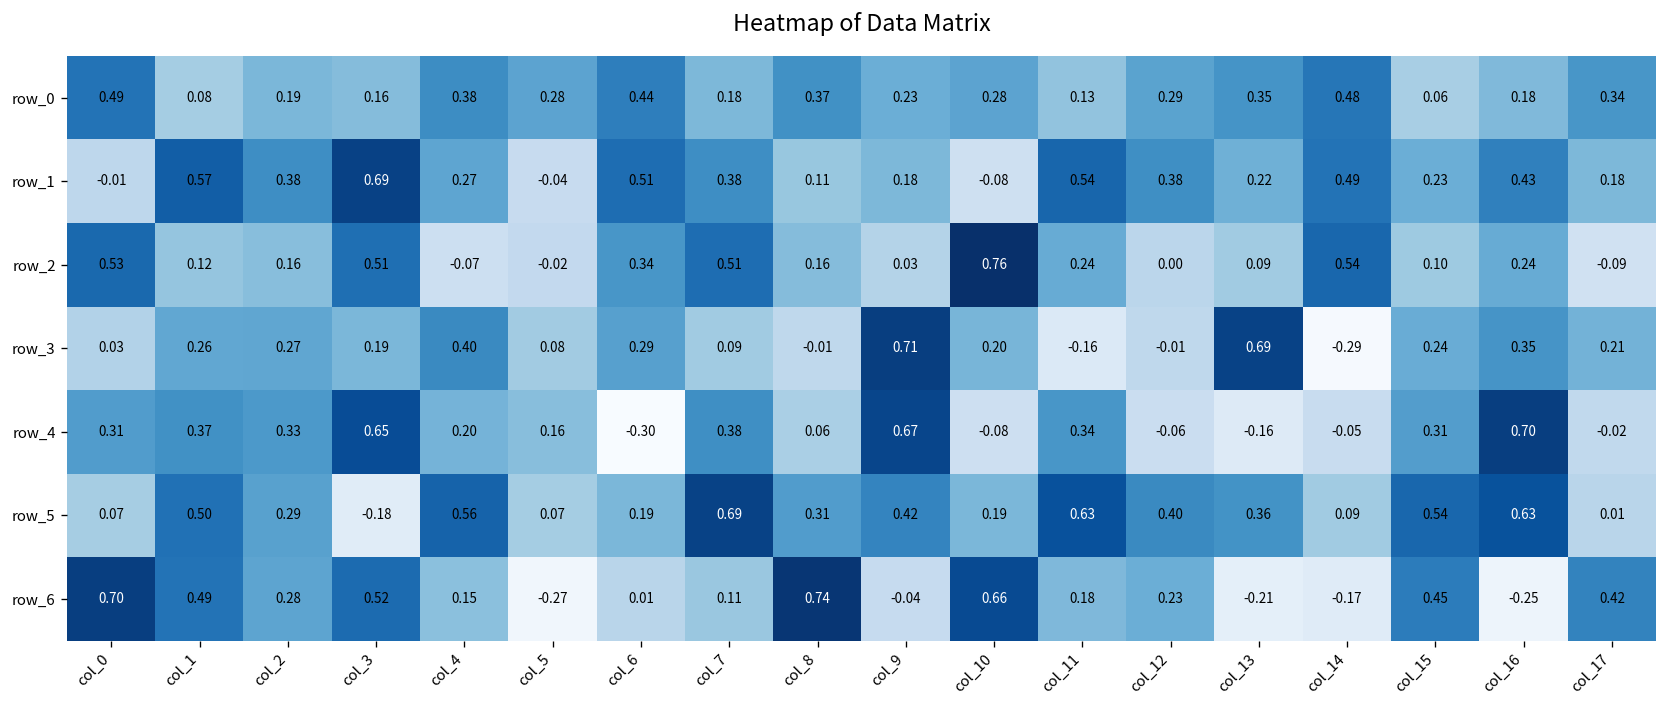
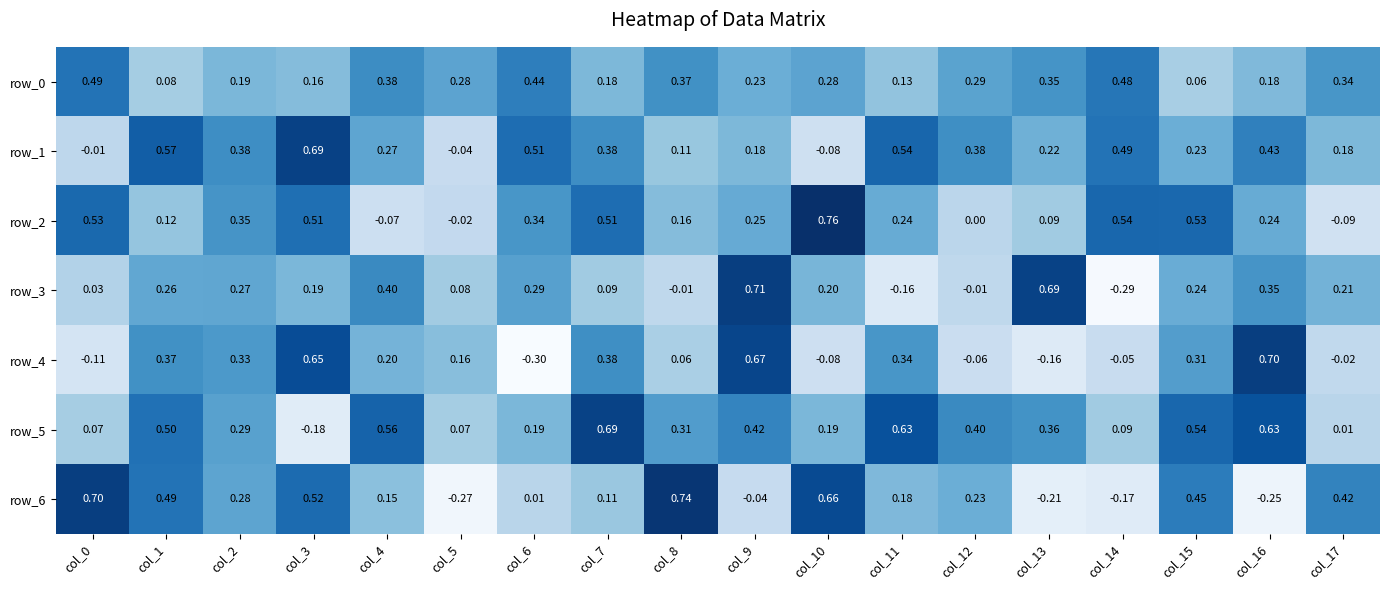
  {
    "row_0": {
      "col_0": 0.49,
      "col_1": 0.08,
      "col_2": 0.19,
      "col_3": 0.16,
      "col_4": 0.38,
      "col_5": 0.28,
      "col_6": 0.44,
      "col_7": 0.18,
      "col_8": 0.37,
      "col_9": 0.23,
      "col_10": 0.28,
      "col_11": 0.13,
      "col_12": 0.29,
      "col_13": 0.35,
      "col_14": 0.48,
      "col_15": 0.06,
      "col_16": 0.18,
      "col_17": 0.34
    },
    "row_1": {
      "col_0": -0.01,
      "col_1": 0.57,
      "col_2": 0.38,
      "col_3": 0.69,
      "col_4": 0.27,
      "col_5": -0.04,
      "col_6": 0.51,
      "col_7": 0.38,
      "col_8": 0.11,
      "col_9": 0.18,
      "col_10": -0.08,
      "col_11": 0.54,
      "col_12": 0.38,
      "col_13": 0.22,
      "col_14": 0.49,
      "col_15": 0.23,
      "col_16": 0.43,
      "col_17": 0.18
    },
    "row_2": {
      "col_0": 0.53,
      "col_1": 0.12,
-     "col_2": 0.16,
+     "col_2": 0.35,
      "col_3": 0.51,
      "col_4": -0.07,
      "col_5": -0.02,
      "col_6": 0.34,
      "col_7": 0.51,
      "col_8": 0.16,
-     "col_9": 0.03,
+     "col_9": 0.25,
      "col_10": 0.76,
      "col_11": 0.24,
      "col_12": 0.00,
      "col_13": 0.09,
      "col_14": 0.54,
-     "col_15": 0.10,
+     "col_15": 0.53,
      "col_16": 0.24,
      "col_17": -0.09
    },
    "row_3": {
      "col_0": 0.03,
      "col_1": 0.26,
      "col_2": 0.27,
      "col_3": 0.19,
      "col_4": 0.40,
      "col_5": 0.08,
      "col_6": 0.29,
      "col_7": 0.09,
      "col_8": -0.01,
      "col_9": 0.71,
      "col_10": 0.20,
      "col_11": -0.16,
      "col_12": -0.01,
      "col_13": 0.69,
      "col_14": -0.29,
      "col_15": 0.24,
      "col_16": 0.35,
      "col_17": 0.21
    },
    "row_4": {
-     "col_0": 0.31,
+     "col_0": -0.11,
      "col_1": 0.37,
      "col_2": 0.33,
      "col_3": 0.65,
      "col_4": 0.20,
      "col_5": 0.16,
      "col_6": -0.30,
      "col_7": 0.38,
      "col_8": 0.06,
      "col_9": 0.67,
      "col_10": -0.08,
      "col_11": 0.34,
      "col_12": -0.06,
      "col_13": -0.16,
      "col_14": -0.05,
      "col_15": 0.31,
      "col_16": 0.70,
      "col_17": -0.02
    },
    "row_5": {
      "col_0": 0.07,
      "col_1": 0.50,
      "col_2": 0.29,
      "col_3": -0.18,
      "col_4": 0.56,
      "col_5": 0.07,
      "col_6": 0.19,
      "col_7": 0.69,
      "col_8": 0.31,
      "col_9": 0.42,
      "col_10": 0.19,
      "col_11": 0.63,
      "col_12": 0.40,
      "col_13": 0.36,
      "col_14": 0.09,
      "col_15": 0.54,
      "col_16": 0.63,
      "col_17": 0.01
    },
    "row_6": {
      "col_0": 0.70,
      "col_1": 0.49,
      "col_2": 0.28,
      "col_3": 0.52,
      "col_4": 0.15,
      "col_5": -0.27,
      "col_6": 0.01,
      "col_7": 0.11,
      "col_8": 0.74,
      "col_9": -0.04,
      "col_10": 0.66,
      "col_11": 0.18,
      "col_12": 0.23,
      "col_13": -0.21,
      "col_14": -0.17,
      "col_15": 0.45,
      "col_16": -0.25,
      "col_17": 0.42
    }
  }
